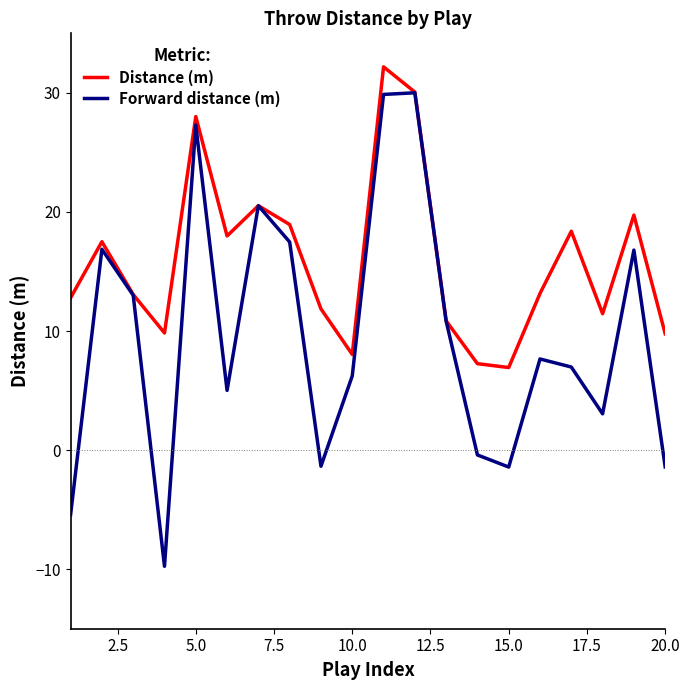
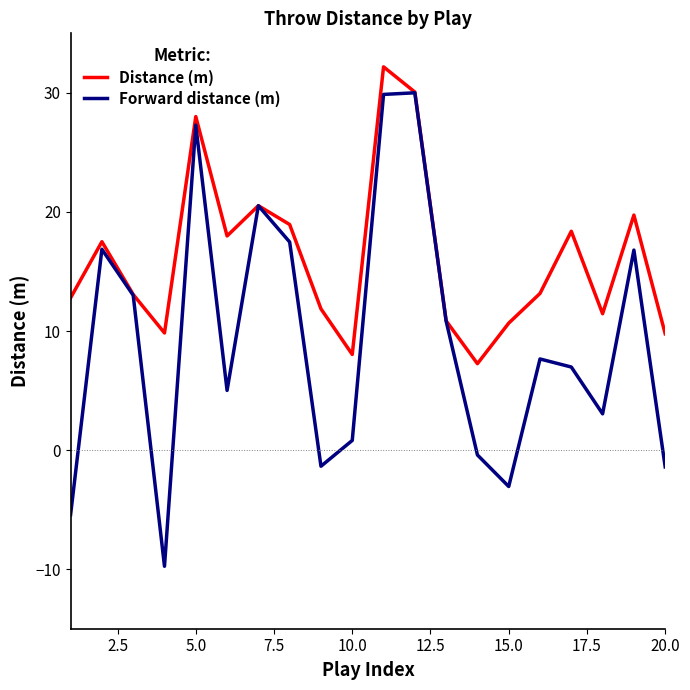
  {
    "Distance (m)": {
      "5.0": 28.0,
      "10.0": 8.0,
-     "15.0": 6.9,
+     "15.0": 10.7,
      "20.0": 9.8
    },
    "Forward distance (m)": {
      "5.0": 27.3,
-     "10.0": 6.2,
-     "15.0": -1.4,
+     "10.0": 0.8,
+     "15.0": -3.1,
      "20.0": -1.4
    }
  }
